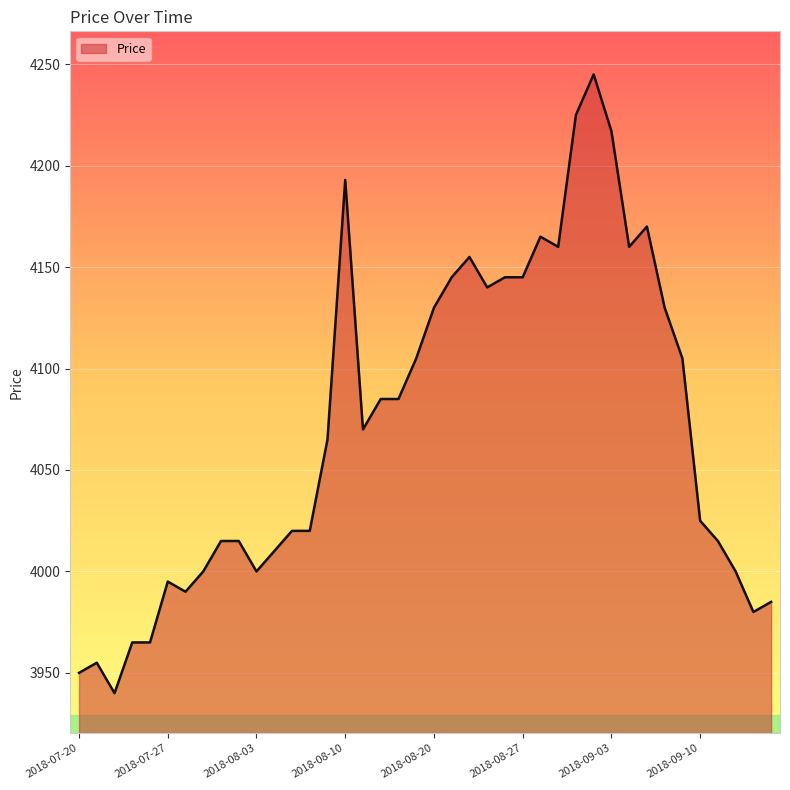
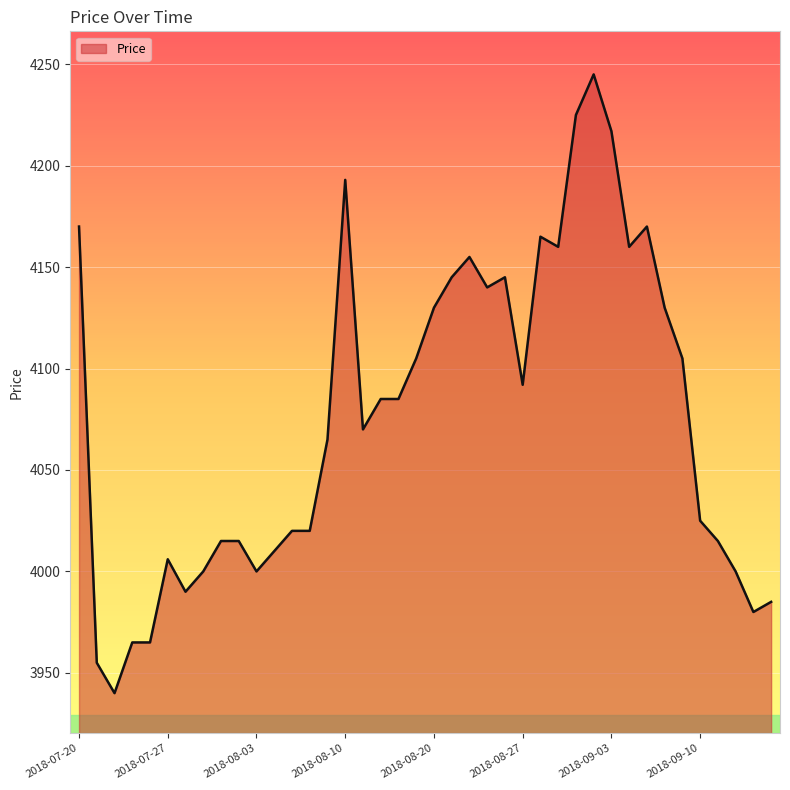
  {
-   "2018-07-20": 3950,
-   "2018-07-27": 3995,
+   "2018-07-20": 4170,
+   "2018-07-27": 4006,
    "2018-08-03": 4000,
    "2018-08-10": 4193,
    "2018-08-20": 4130,
-   "2018-08-27": 4145,
+   "2018-08-27": 4092,
    "2018-09-03": 4217,
    "2018-09-10": 4025
  }
